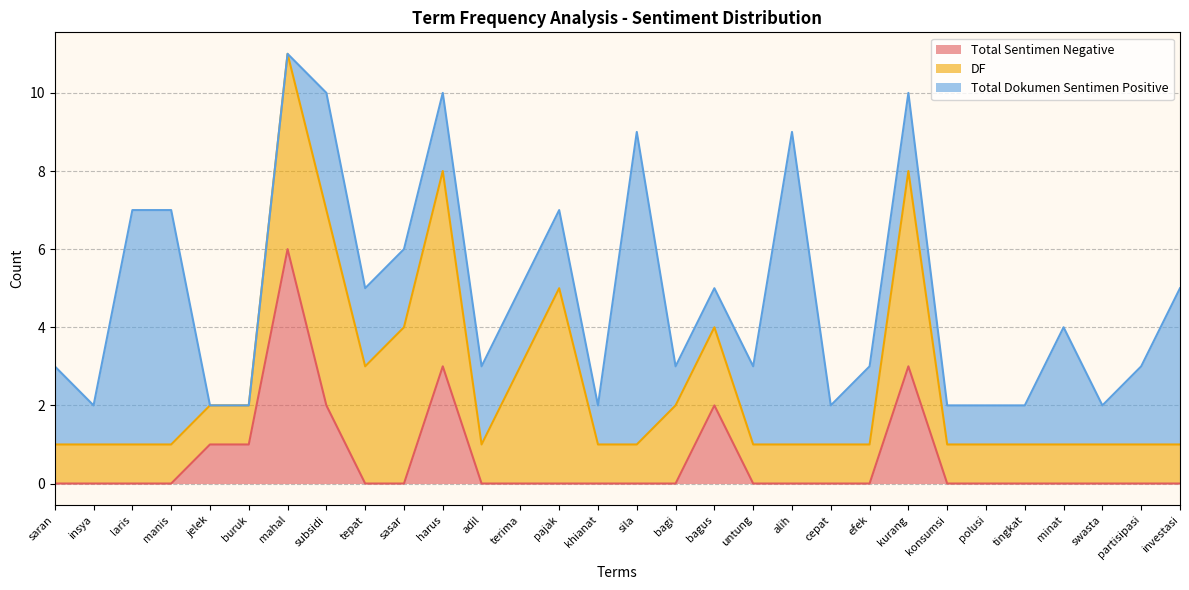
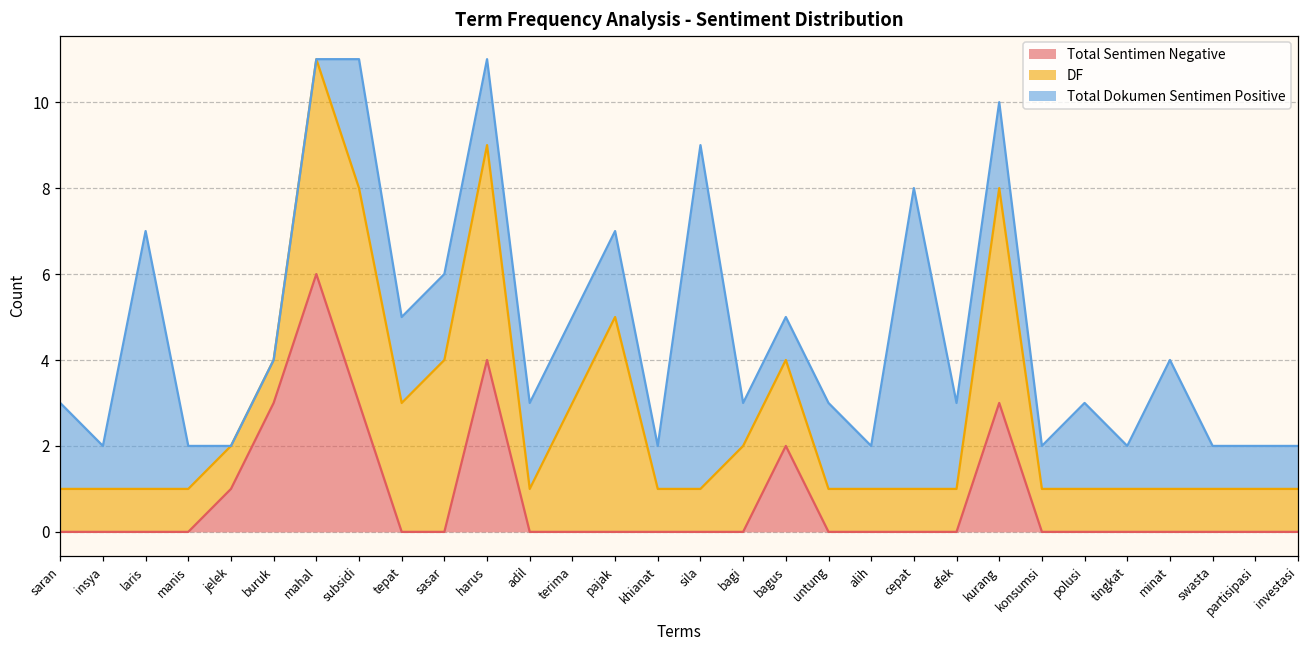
  {
    "Total Sentimen Negative": {
      "saran": 0,
      "insya": 0,
      "laris": 0,
      "manis": 0,
      "jelek": 1,
-     "buruk": 1,
+     "buruk": 3,
      "mahal": 6,
-     "subsidi": 2,
+     "subsidi": 3,
      "tepat": 0,
      "sasar": 0,
-     "harus": 3,
+     "harus": 4,
      "adil": 0,
      "terima": 0,
      "pajak": 0,
      "khianat": 0,
      "sila": 0,
      "bagi": 0,
      "bagus": 2,
      "untung": 0,
      "alih": 0,
      "cepat": 0,
      "efek": 0,
      "kurang": 3,
      "konsumsi": 0,
      "polusi": 0,
      "tingkat": 0,
      "minat": 0,
      "swasta": 0,
      "partisipasi": 0,
      "investasi": 0
    },
    "DF": {
      "saran": 1,
      "insya": 1,
      "laris": 1,
      "manis": 1,
      "subsidi": 5,
      "tepat": 3,
      "sasar": 4,
      "harus": 5,
      "adil": 1,
      "terima": 3,
      "pajak": 5,
      "khianat": 1,
      "sila": 1,
      "bagi": 2,
      "bagus": 2,
      "untung": 1,
      "alih": 1,
      "cepat": 1,
      "efek": 1,
      "kurang": 5,
      "konsumsi": 1,
      "polusi": 1,
      "tingkat": 1,
      "minat": 1,
      "swasta": 1,
      "partisipasi": 1,
      "investasi": 1
    },
    "Total Dokumen Sentimen Positive": {
      "saran": 2,
      "insya": 1,
      "laris": 6,
-     "manis": 6,
+     "manis": 1,
      "subsidi": 3,
      "tepat": 2,
      "sasar": 2,
      "harus": 2,
      "adil": 2,
      "terima": 2,
      "pajak": 2,
      "khianat": 1,
      "sila": 8,
      "bagi": 1,
      "bagus": 1,
      "untung": 2,
-     "alih": 8,
-     "cepat": 1,
+     "alih": 1,
+     "cepat": 7,
      "efek": 2,
      "kurang": 2,
      "konsumsi": 1,
-     "polusi": 1,
+     "polusi": 2,
      "tingkat": 1,
      "minat": 3,
      "swasta": 1,
-     "partisipasi": 2,
-     "investasi": 4
+     "partisipasi": 1,
+     "investasi": 1
    }
  }
